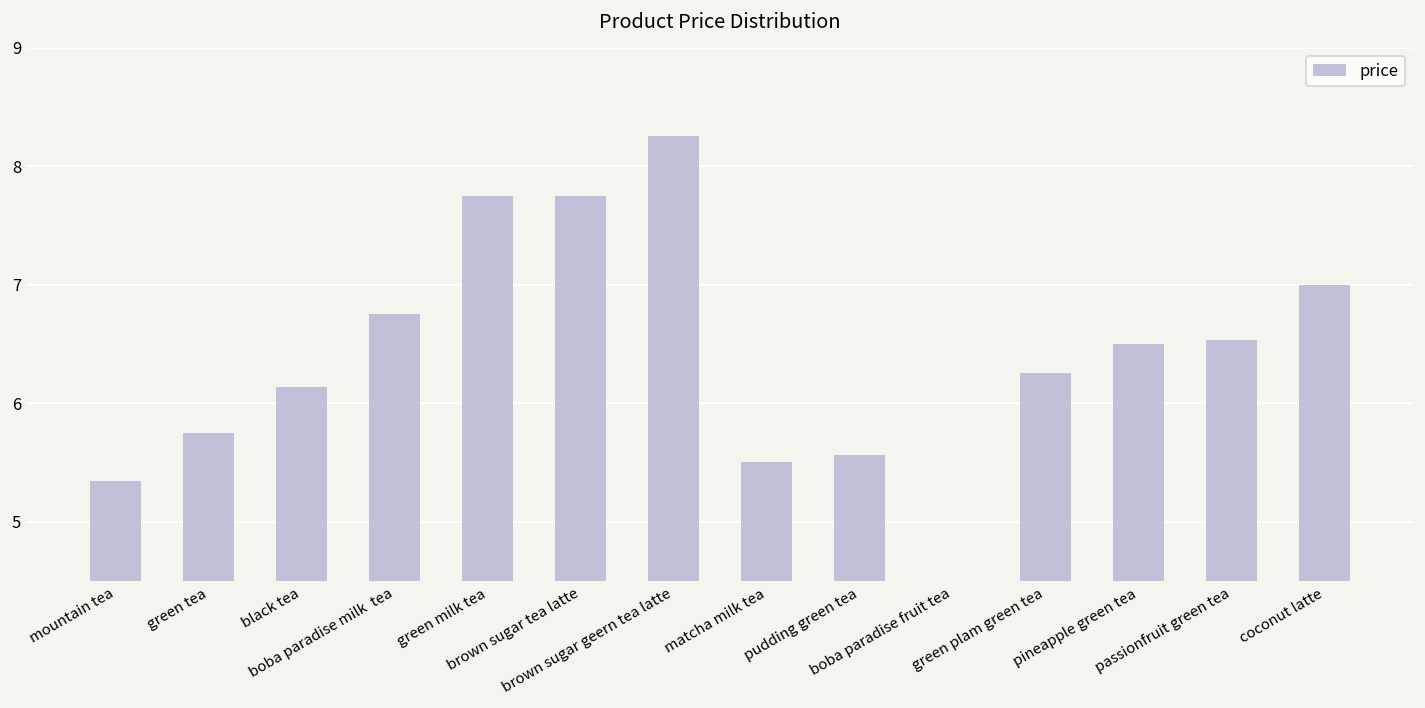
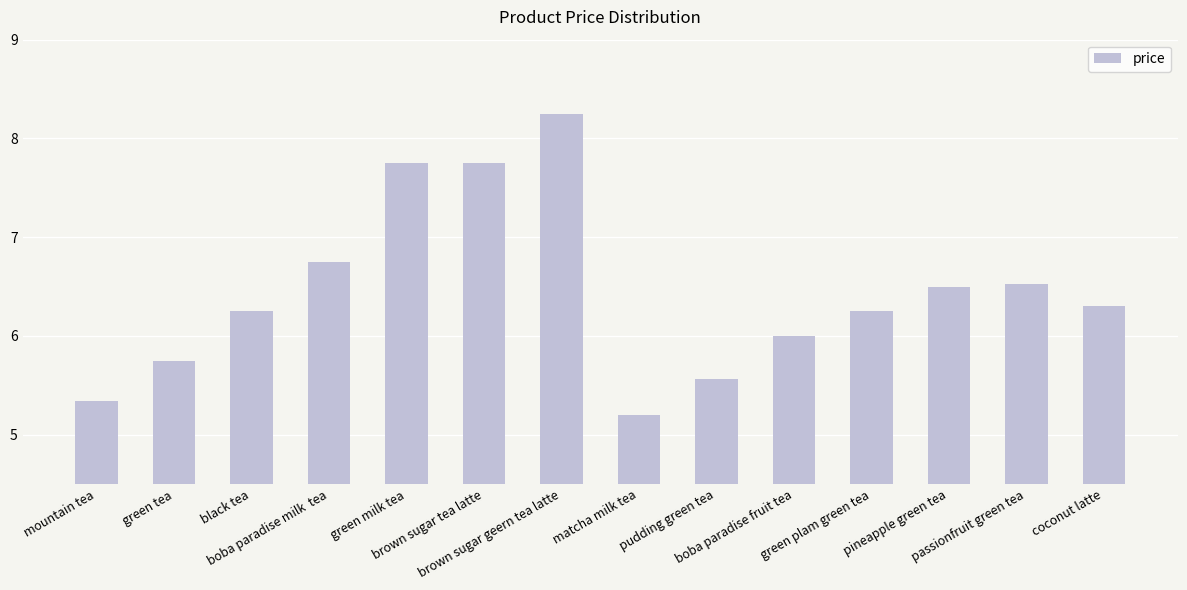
  {
    "mountain tea": 5.3,
    "green tea": 5.8,
-   "black tea": 6.1,
+   "black tea": 6.3,
    "boba paradise milk tea": 6.8,
    "green milk tea": 7.8,
    "brown sugar tea latte": 7.8,
    "brown sugar geern tea latte": 8.3,
-   "matcha milk tea": 5.5,
+   "matcha milk tea": 5.2,
    "pudding green tea": 5.6,
-   "boba paradise fruit tea": 4.5,
+   "boba paradise fruit tea": 6.0,
    "green plam green tea": 6.3,
    "pineapple green tea": 6.5,
    "passionfruit green tea": 6.5,
-   "coconut latte": 7.0
+   "coconut latte": 6.3
  }
